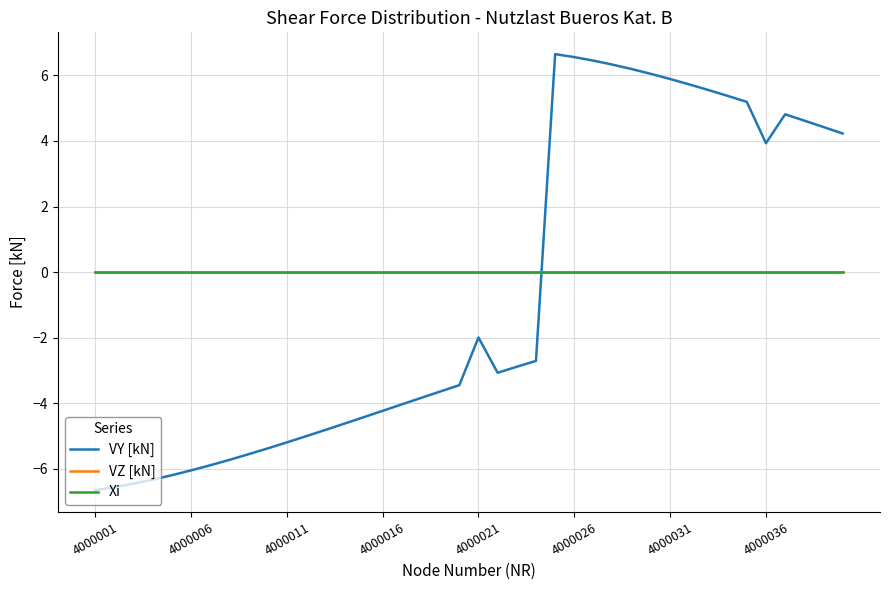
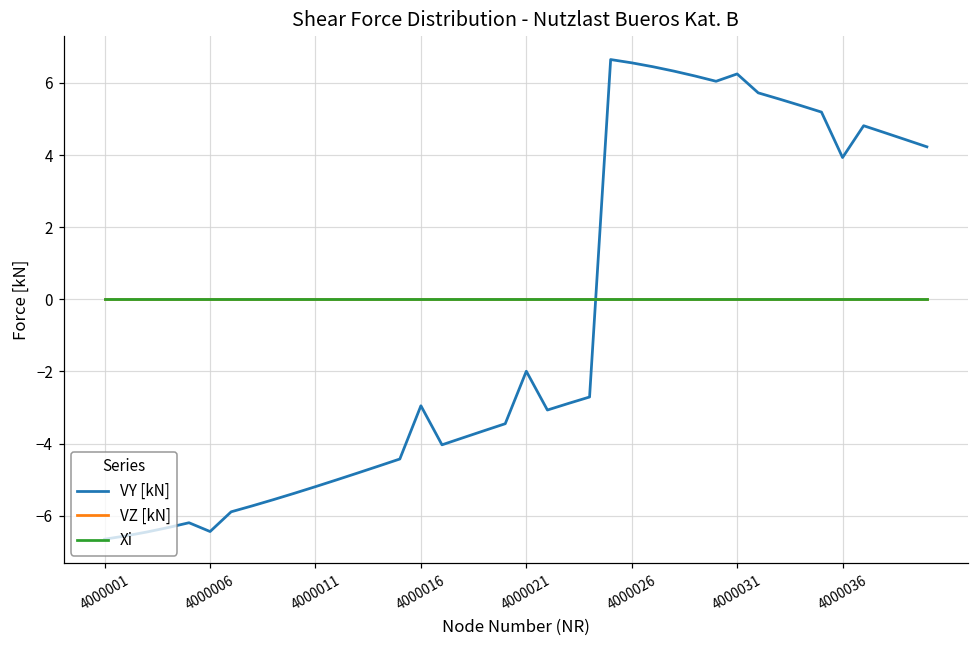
  {
    "VY [kN]": {
-     "4000006": -6.0,
+     "4000006": -6.4,
      "4000011": -5.2,
-     "4000016": -4.2,
+     "4000016": -3.0,
      "4000021": -2.0,
      "4000026": 6.6,
-     "4000031": 5.9,
+     "4000031": 6.3,
      "4000036": 3.9
    },
    "Xi": {
      "4000001": 0.0,
      "4000006": 0.0,
      "4000011": 0.0,
      "4000016": 0.0,
      "4000021": 0.0,
      "4000026": 0.0,
      "4000031": 0.0,
      "4000036": 0.0
    }
  }
